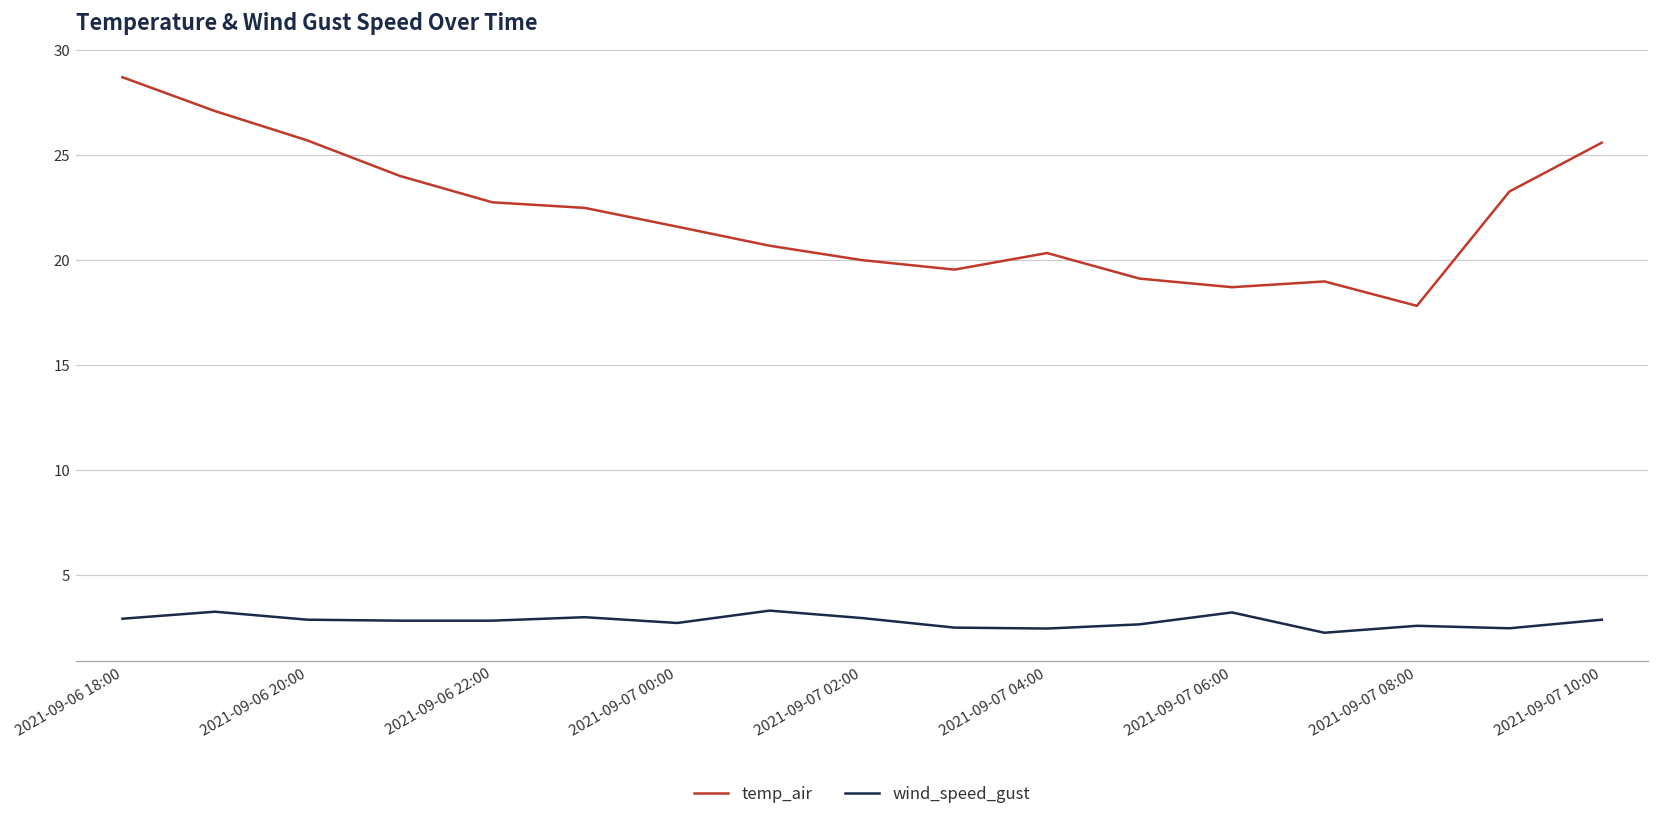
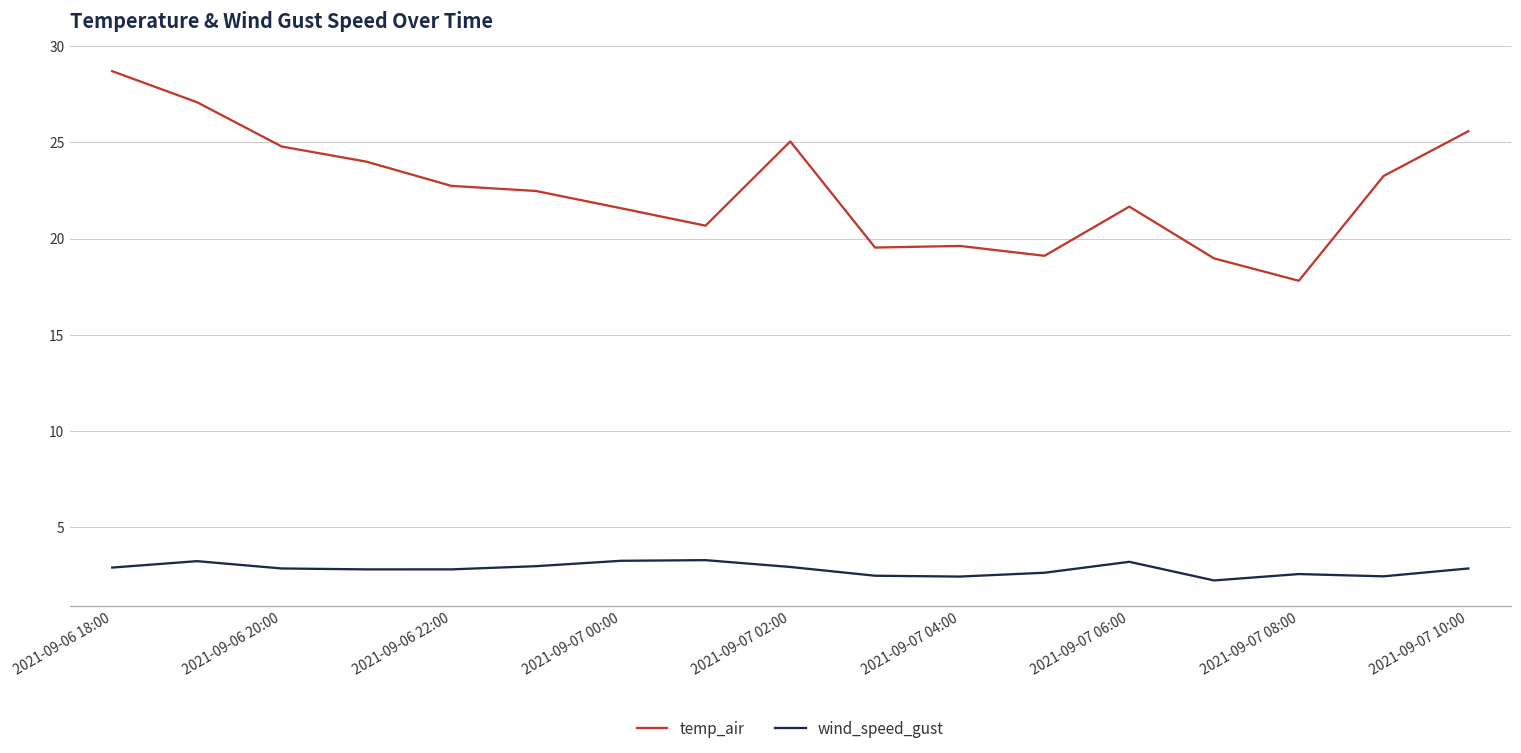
  {
    "temp_air": {
      "2021-09-06 18:00": 28.7,
-     "2021-09-06 20:00": 25.7,
+     "2021-09-06 20:00": 24.8,
      "2021-09-06 22:00": 22.7,
      "2021-09-07 00:00": 21.6,
-     "2021-09-07 02:00": 20.0,
-     "2021-09-07 04:00": 20.3,
-     "2021-09-07 06:00": 18.7,
+     "2021-09-07 02:00": 25.1,
+     "2021-09-07 04:00": 19.6,
+     "2021-09-07 06:00": 21.7,
      "2021-09-07 08:00": 17.8,
      "2021-09-07 10:00": 25.6
    },
    "wind_speed_gust": {
      "2021-09-06 18:00": 2.9,
      "2021-09-06 20:00": 2.9,
      "2021-09-06 22:00": 2.8,
-     "2021-09-07 00:00": 2.7,
+     "2021-09-07 00:00": 3.3,
      "2021-09-07 02:00": 2.9,
      "2021-09-07 04:00": 2.4,
      "2021-09-07 06:00": 3.2,
      "2021-09-07 08:00": 2.6,
      "2021-09-07 10:00": 2.9
    }
  }
